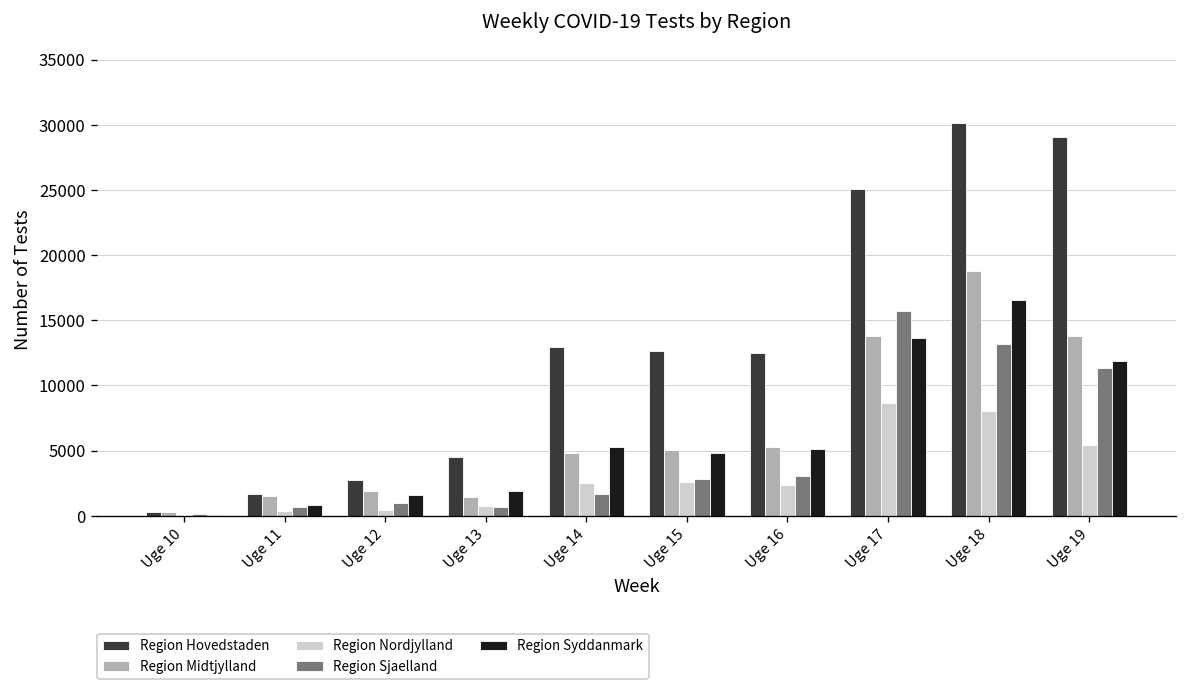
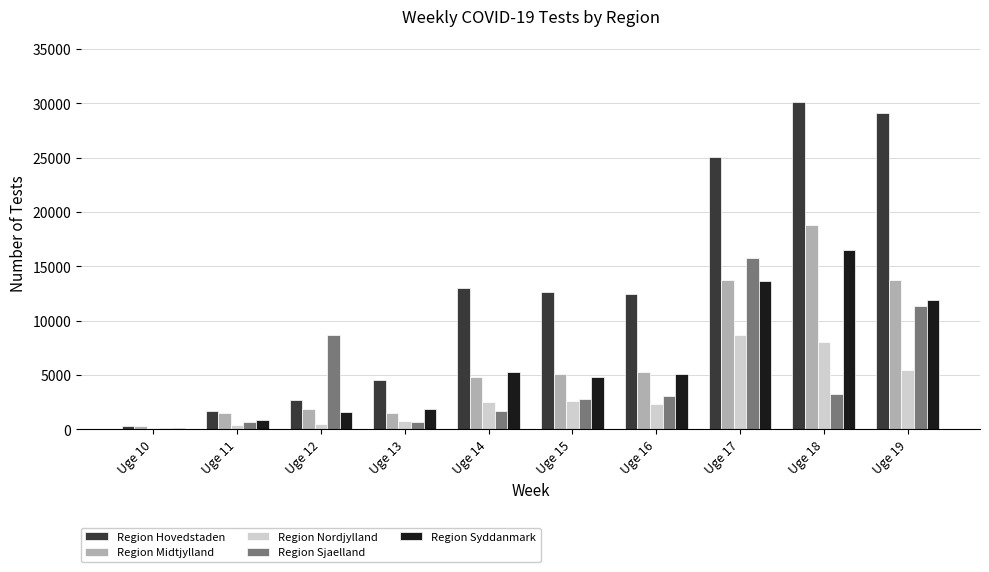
  {
    "Region Sjaelland": {
      "Uge 11": 700,
-     "Uge 12": 1000,
+     "Uge 12": 8700,
      "Uge 13": 700,
      "Uge 14": 1700,
      "Uge 15": 2800,
      "Uge 16": 3000,
      "Uge 17": 15700,
-     "Uge 18": 13200,
+     "Uge 18": 3300,
      "Uge 19": 11300
    }
  }
